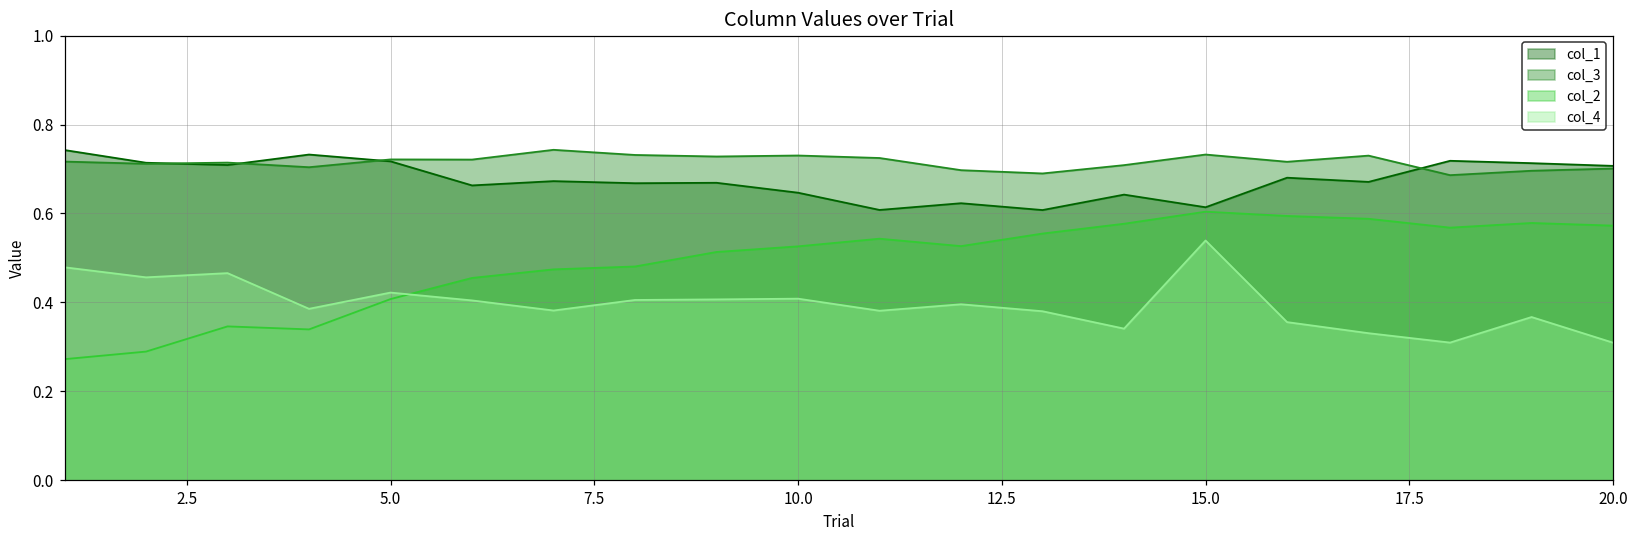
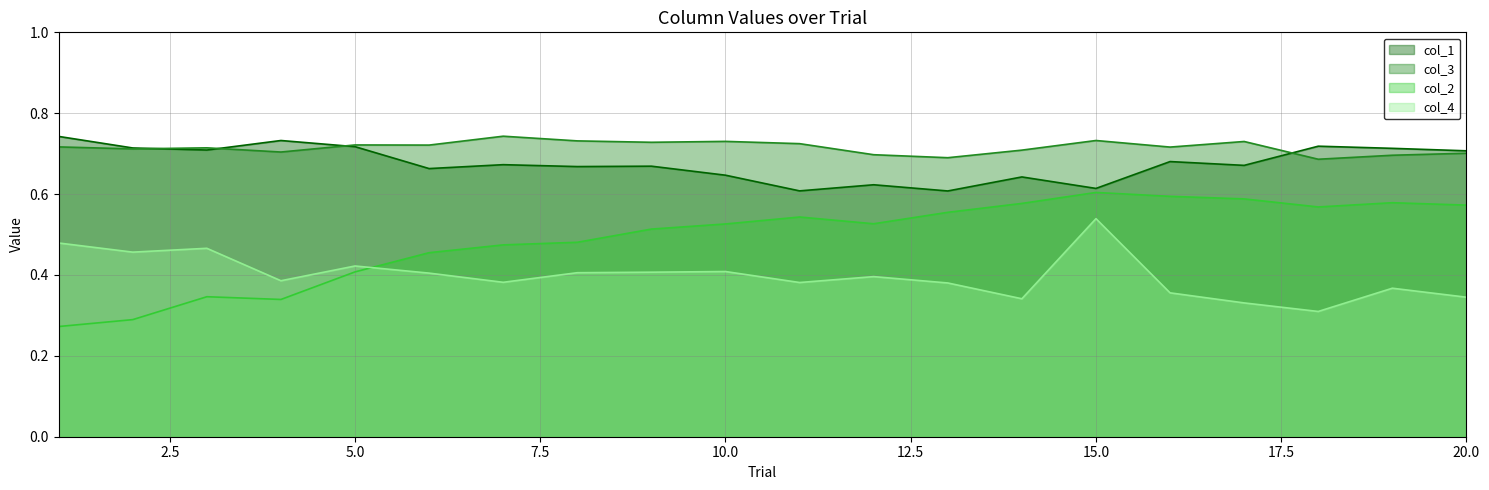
  {
    "col_4": {
      "5.0": 0.42,
      "10.0": 0.41,
      "15.0": 0.54,
-     "20.0": 0.31
+     "20.0": 0.34
    }
  }
